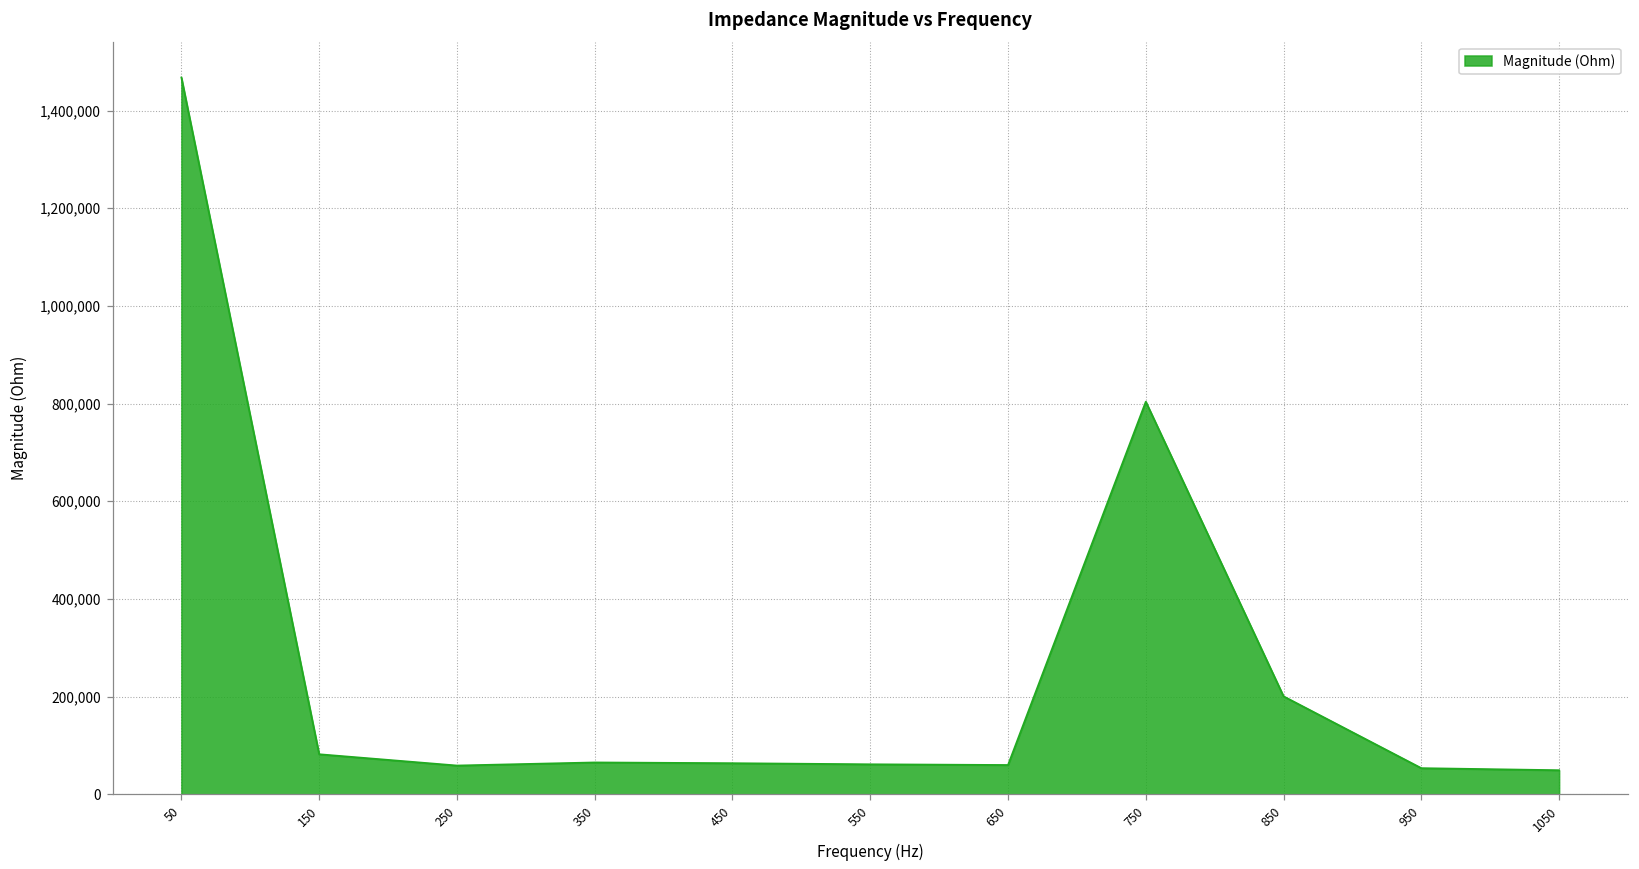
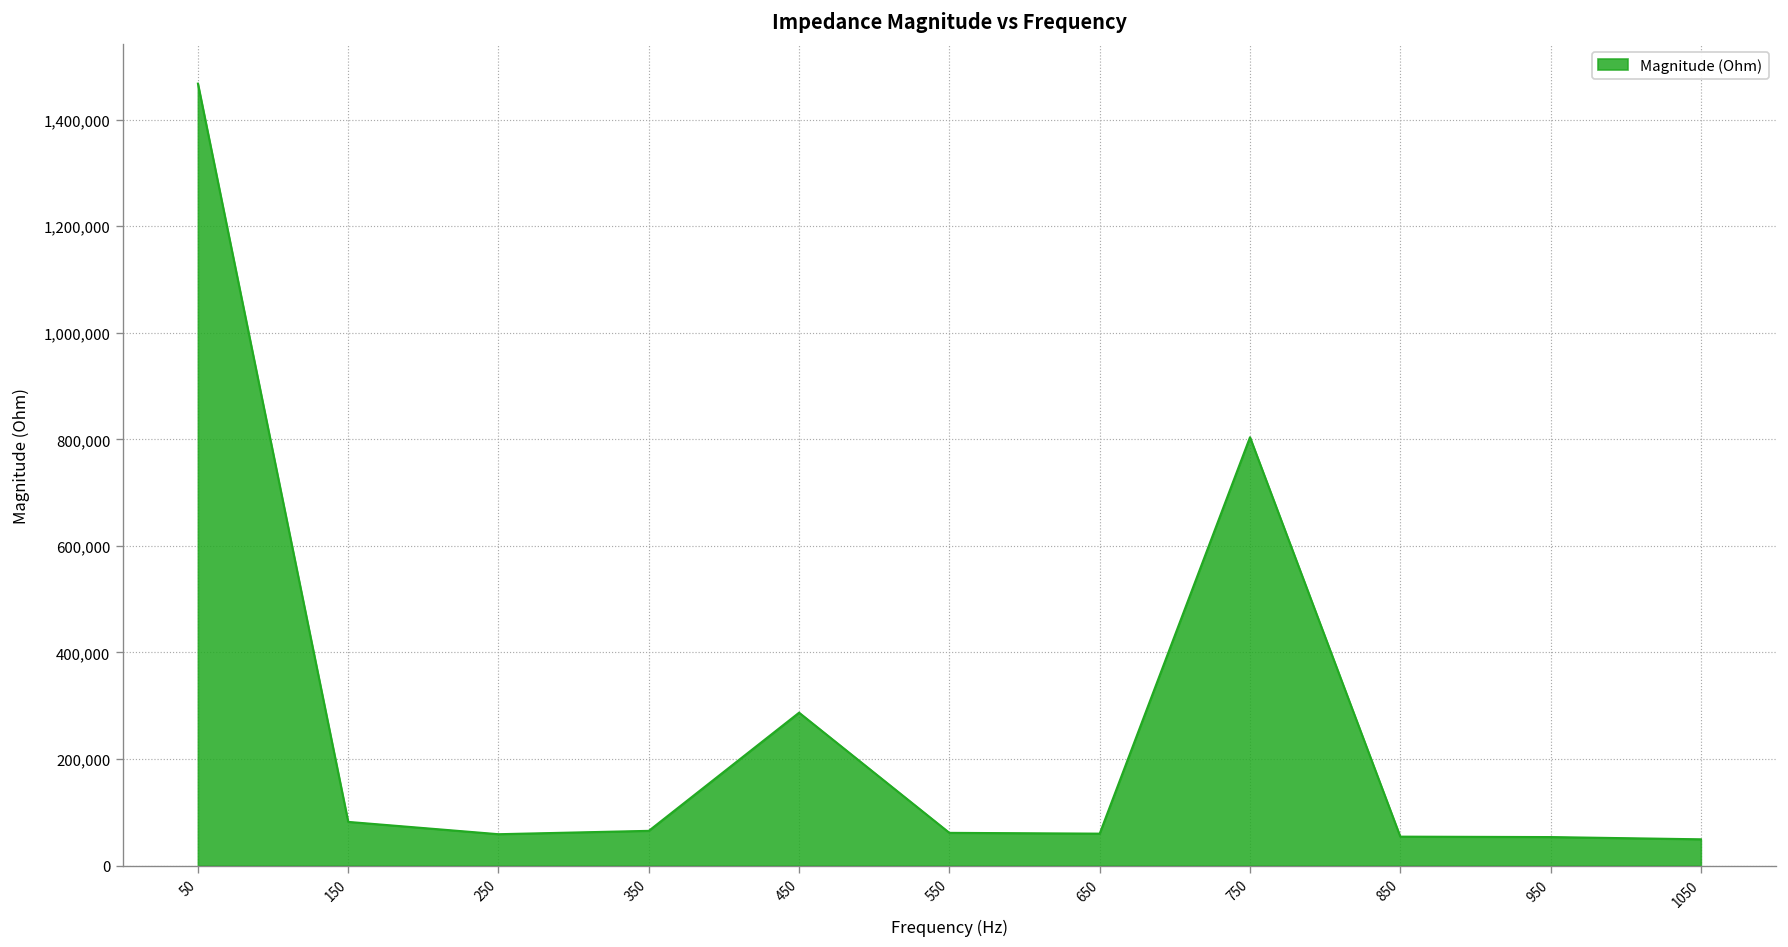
  {
    "50": "1,470,000",
    "150": "80,000",
    "250": "60,000",
    "350": "70,000",
-   "450": "60,000",
+   "450": "290,000",
    "550": "60,000",
    "650": "60,000",
    "750": "800,000",
-   "850": "200,000",
+   "850": "50,000",
    "950": "50,000",
    "1050": "50,000"
  }
